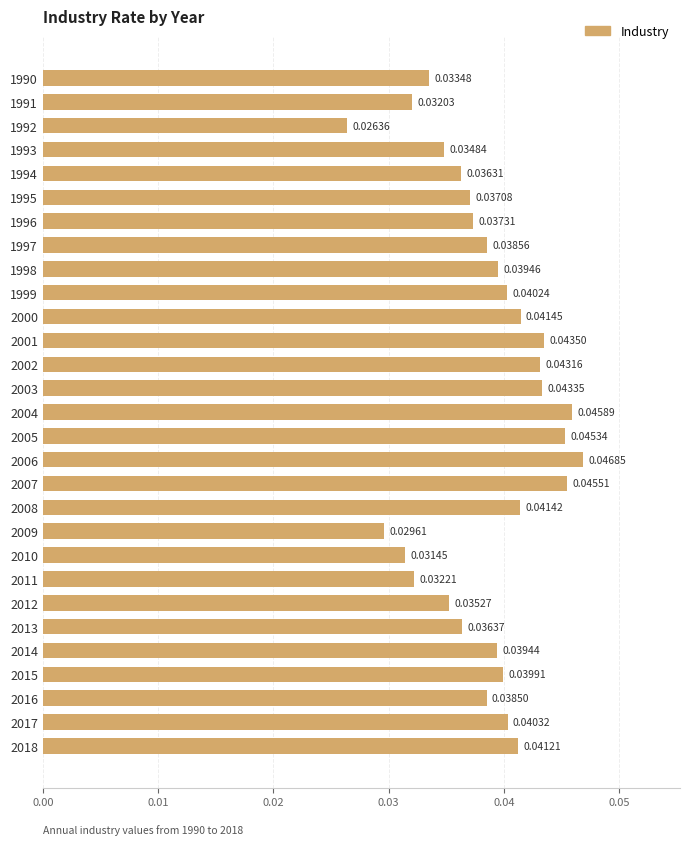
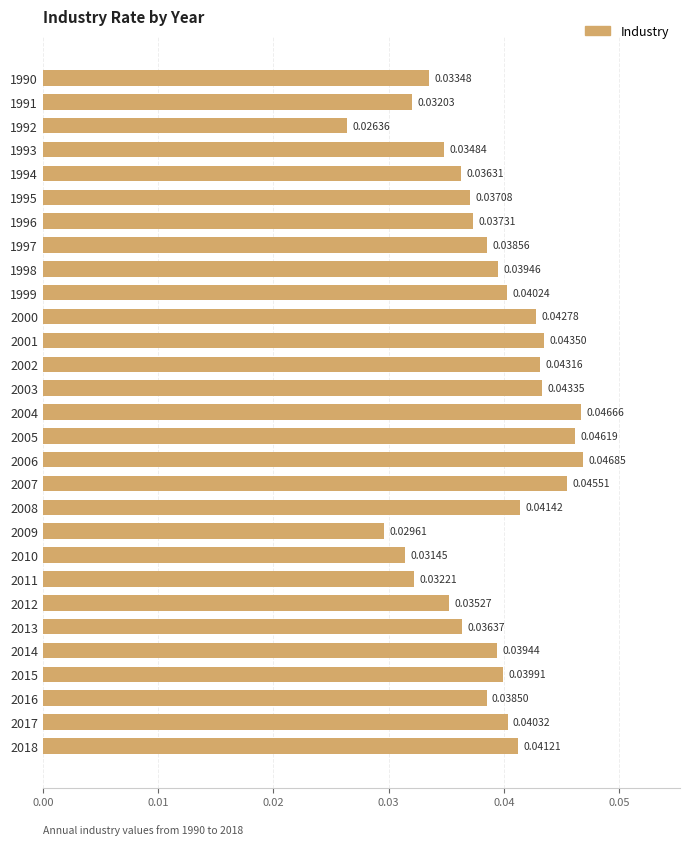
  {
    "1990": 0.03348,
    "1991": 0.03203,
    "1992": 0.02636,
    "1993": 0.03484,
    "1994": 0.03631,
    "1995": 0.03708,
    "1996": 0.03731,
    "1997": 0.03856,
    "1998": 0.03946,
    "1999": 0.04024,
-   "2000": 0.04145,
+   "2000": 0.04278,
    "2001": 0.04350,
    "2002": 0.04316,
    "2003": 0.04335,
-   "2004": 0.04589,
-   "2005": 0.04534,
+   "2004": 0.04666,
+   "2005": 0.04619,
    "2006": 0.04685,
    "2007": 0.04551,
    "2008": 0.04142,
    "2009": 0.02961,
    "2010": 0.03145,
    "2011": 0.03221,
    "2012": 0.03527,
    "2013": 0.03637,
    "2014": 0.03944,
    "2015": 0.03991,
    "2016": 0.03850,
    "2017": 0.04032,
    "2018": 0.04121
  }
